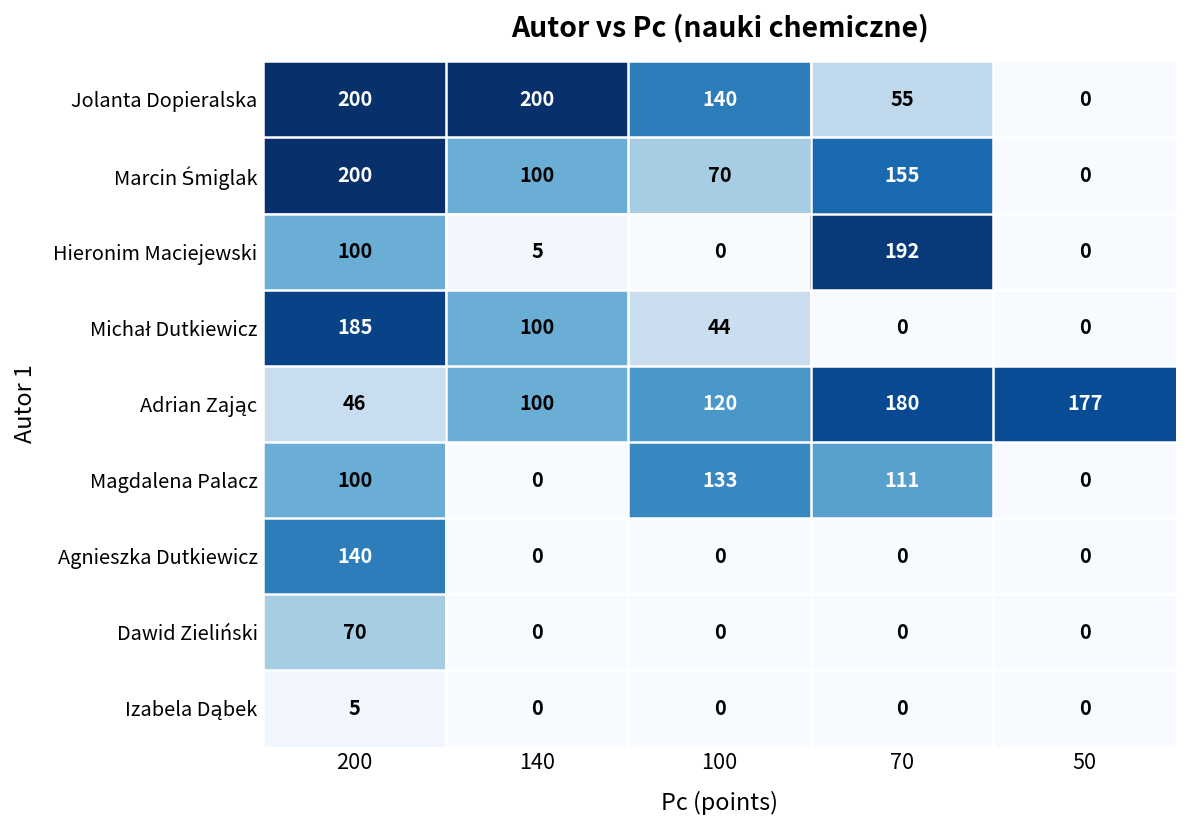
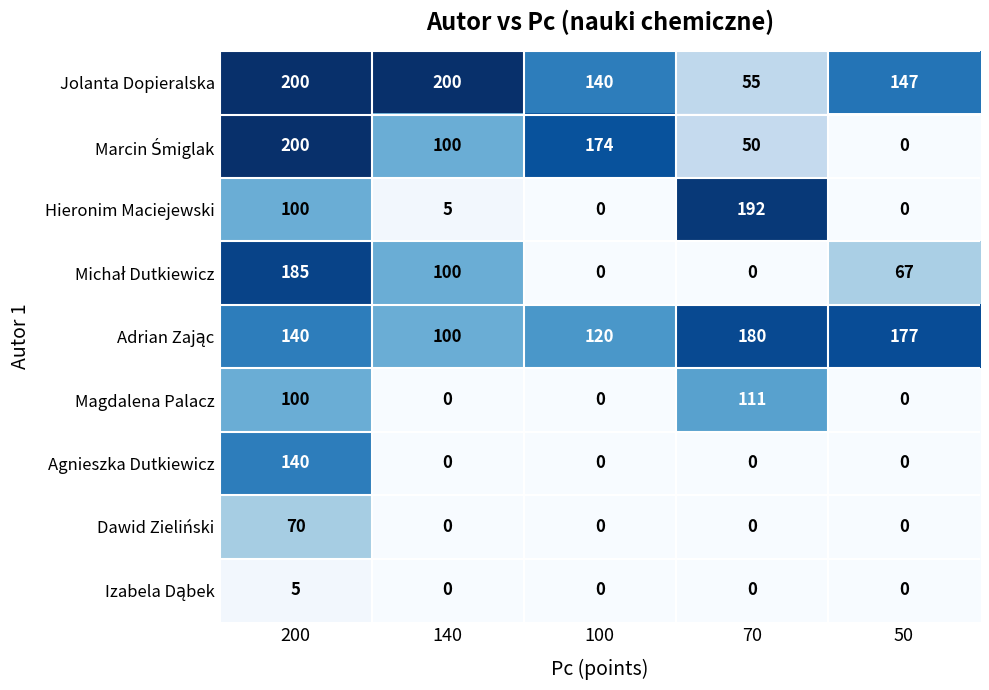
  {
    "Jolanta Dopieralska": {
      "200": 200,
      "140": 200,
      "100": 140,
      "70": 55,
-     "50": 0
+     "50": 147
    },
    "Marcin Śmiglak": {
      "200": 200,
      "140": 100,
-     "100": 70,
-     "70": 155,
+     "100": 174,
+     "70": 50,
      "50": 0
    },
    "Hieronim Maciejewski": {
      "200": 100,
      "140": 5,
      "100": 0,
      "70": 192,
      "50": 0
    },
    "Michał Dutkiewicz": {
      "200": 185,
      "140": 100,
-     "100": 44,
+     "100": 0,
      "70": 0,
-     "50": 0
+     "50": 67
    },
    "Adrian Zając": {
-     "200": 46,
+     "200": 140,
      "140": 100,
      "100": 120,
      "70": 180,
      "50": 177
    },
    "Magdalena Palacz": {
      "200": 100,
      "140": 0,
-     "100": 133,
+     "100": 0,
      "70": 111,
      "50": 0
    },
    "Agnieszka Dutkiewicz": {
      "200": 140,
      "140": 0,
      "100": 0,
      "70": 0,
      "50": 0
    },
    "Dawid Zieliński": {
      "200": 70,
      "140": 0,
      "100": 0,
      "70": 0,
      "50": 0
    },
    "Izabela Dąbek": {
      "200": 5,
      "140": 0,
      "100": 0,
      "70": 0,
      "50": 0
    }
  }
